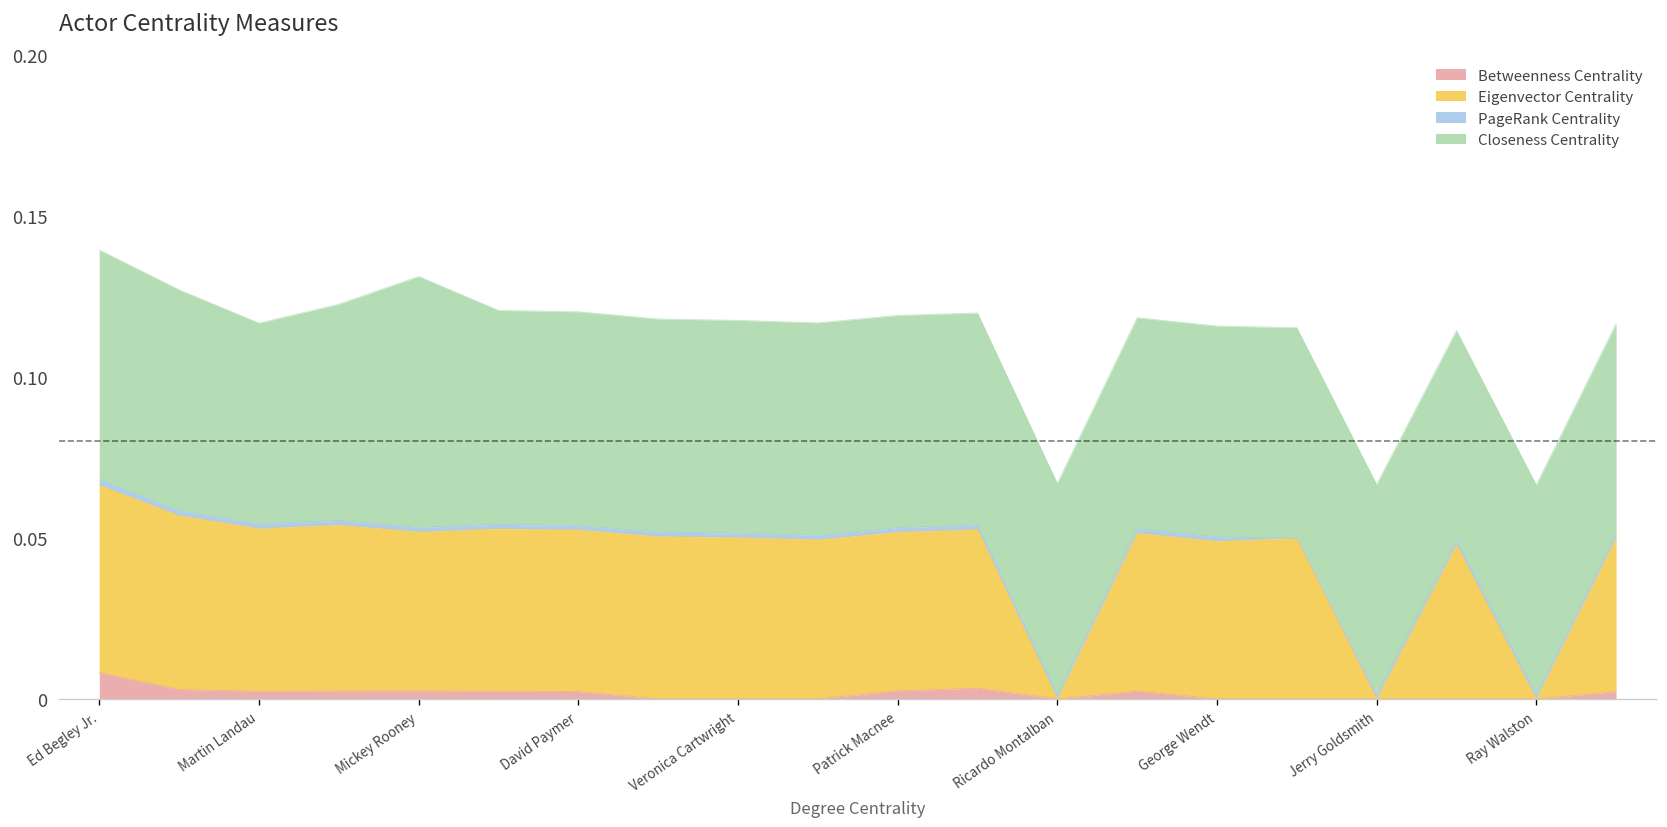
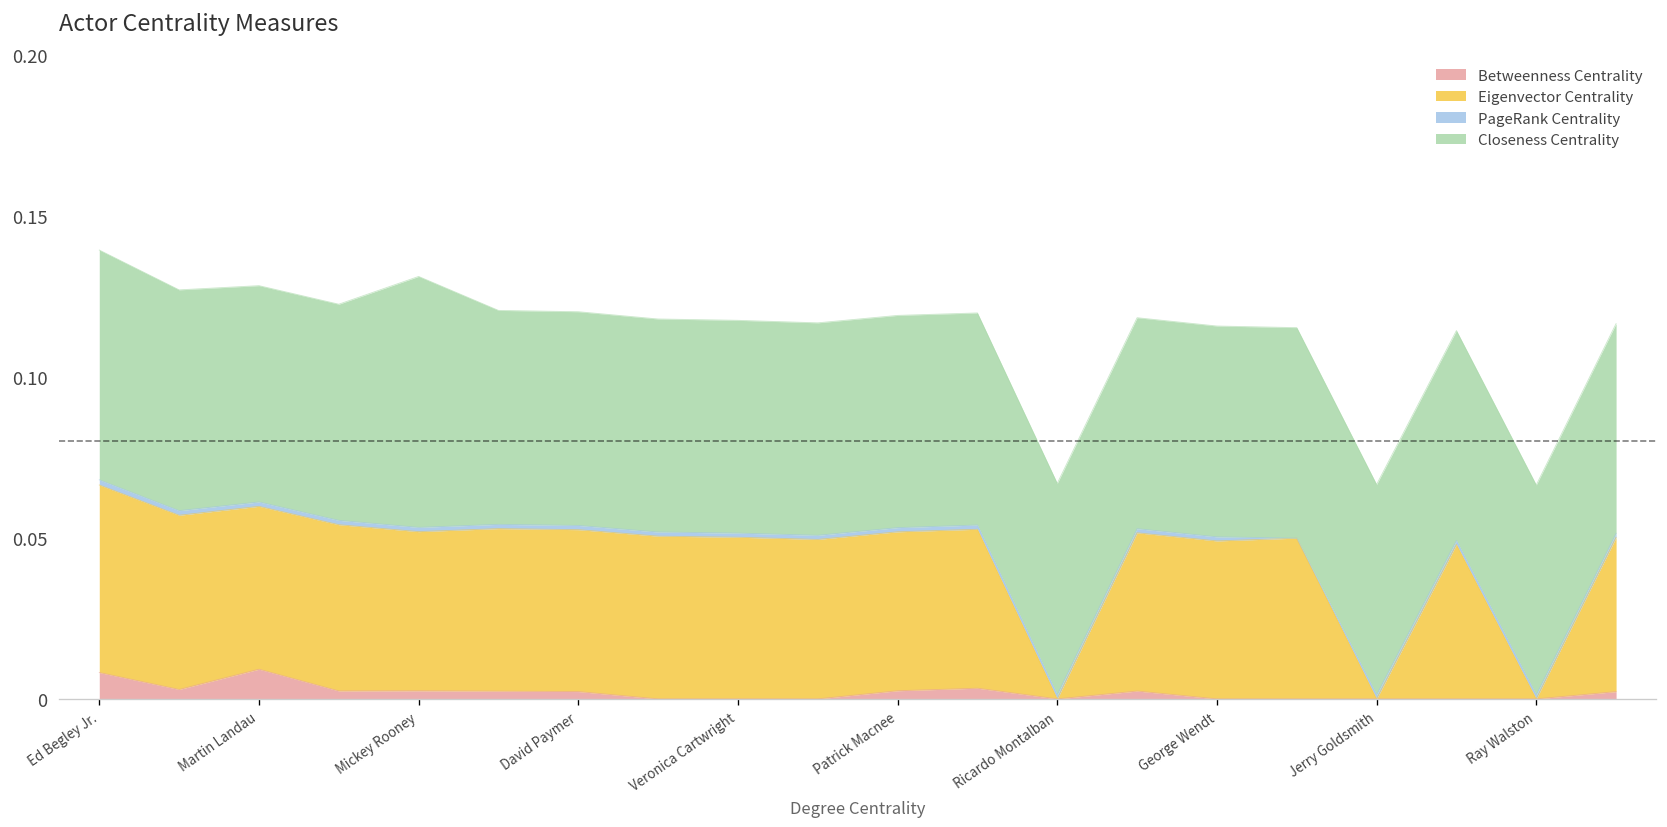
  {
    "Betweenness Centrality": {
      "Ed Begley Jr.": 0.008,
-     "Martin Landau": 0.002,
+     "Martin Landau": 0.009,
      "Mickey Rooney": 0.003,
      "David Paymer": 0.002,
      "Veronica Cartwright": 0.000,
      "Patrick Macnee": 0.003,
      "George Wendt": 0.000
    },
    "Eigenvector Centrality": {
      "Ed Begley Jr.": 0.058,
      "Martin Landau": 0.051,
      "Mickey Rooney": 0.049,
      "David Paymer": 0.050,
      "Veronica Cartwright": 0.050,
      "Patrick Macnee": 0.049,
      "George Wendt": 0.049
    },
    "PageRank Centrality": {
      "Ed Begley Jr.": 0.002,
      "Martin Landau": 0.001,
      "Mickey Rooney": 0.001,
      "David Paymer": 0.001,
      "Veronica Cartwright": 0.001,
      "Patrick Macnee": 0.001,
      "Ricardo Montalban": 0.001,
      "George Wendt": 0.001,
      "Jerry Goldsmith": 0.001,
      "Ray Walston": 0.001
    },
    "Closeness Centrality": {
      "Ed Begley Jr.": 0.071,
-     "Martin Landau": 0.062,
+     "Martin Landau": 0.067,
      "Mickey Rooney": 0.078,
      "David Paymer": 0.066,
      "Veronica Cartwright": 0.066,
      "Patrick Macnee": 0.066,
      "Ricardo Montalban": 0.066,
      "George Wendt": 0.066,
      "Jerry Goldsmith": 0.065,
      "Ray Walston": 0.065
    }
  }
